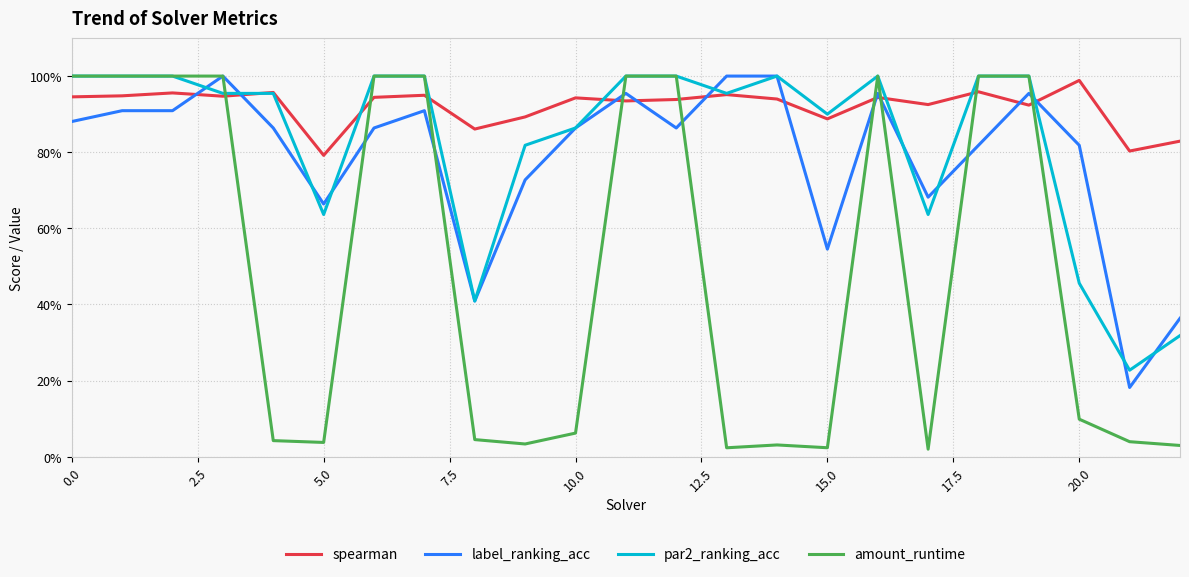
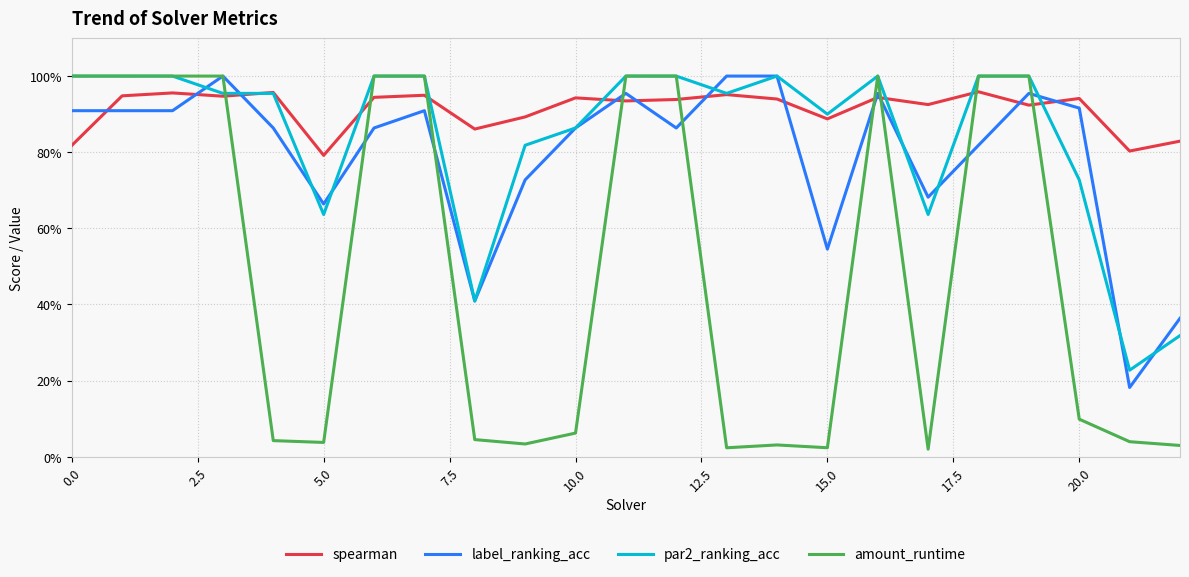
  {
    "spearman": {
-     "0.0": "95%",
+     "0.0": "82%",
      "5.0": "79%",
      "10.0": "94%",
      "15.0": "89%",
-     "20.0": "99%"
+     "20.0": "94%"
    },
    "label_ranking_acc": {
-     "0.0": "88%",
+     "0.0": "91%",
      "5.0": "66%",
      "15.0": "55%",
-     "20.0": "82%"
+     "20.0": "92%"
    },
    "par2_ranking_acc": {
      "5.0": "64%",
      "15.0": "90%",
-     "20.0": "46%"
+     "20.0": "73%"
    },
    "amount_runtime": {
      "5.0": "4%",
      "10.0": "6%",
      "15.0": "2%",
      "20.0": "10%"
    }
  }
